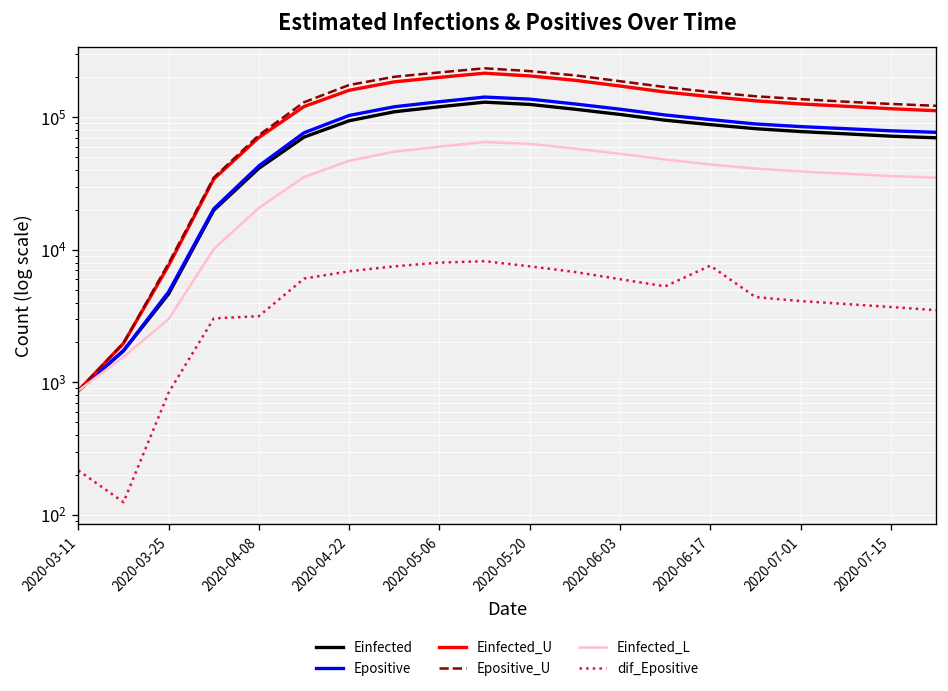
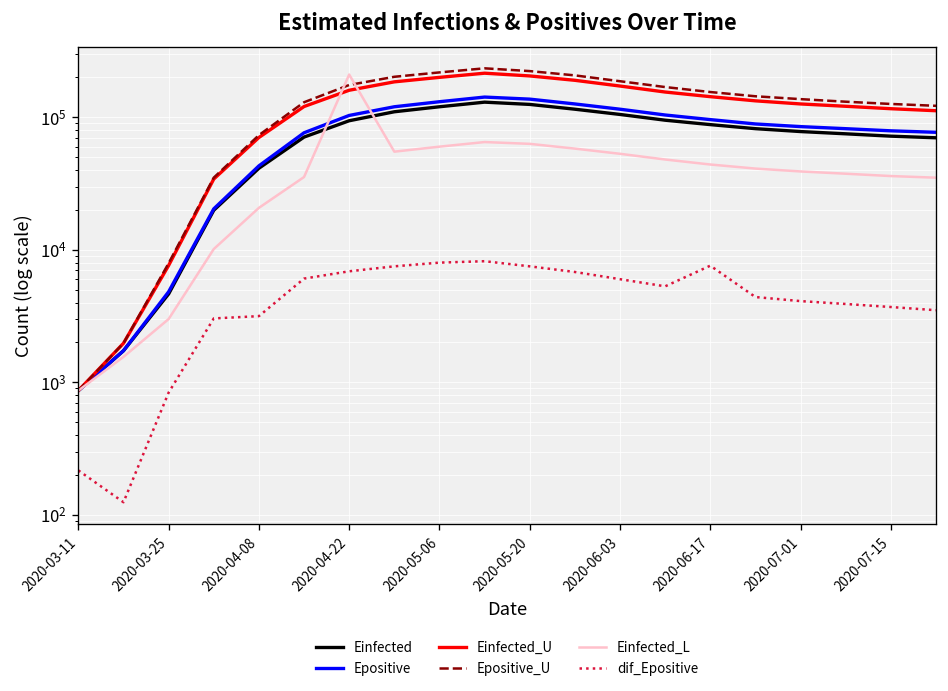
  {
    "Einfected": {
      "2020-04-22": 90000,
      "2020-05-06": 120000,
      "2020-05-20": 130000,
      "2020-06-03": 110000,
      "2020-06-17": 90000,
      "2020-07-01": 80000,
      "2020-07-15": 70000
    },
    "Epositive": {
      "2020-04-22": 100000,
      "2020-05-06": 130000,
      "2020-05-20": 140000,
      "2020-06-03": 120000,
      "2020-06-17": 100000,
      "2020-07-01": 90000,
      "2020-07-15": 80000
    },
    "Einfected_U": {
      "2020-04-22": 160000,
      "2020-05-06": 200000,
      "2020-05-20": 210000,
      "2020-06-03": 170000,
      "2020-06-17": 140000,
      "2020-07-01": 130000,
      "2020-07-15": 120000
    },
    "Epositive_U": {
      "2020-04-22": 180000,
      "2020-05-06": 220000,
      "2020-05-20": 220000,
      "2020-06-03": 190000,
      "2020-06-17": 160000,
      "2020-07-01": 140000,
      "2020-07-15": 130000
    },
    "Einfected_L": {
      "2020-03-25": 3000,
      "2020-04-08": 21000,
-     "2020-04-22": 47000,
+     "2020-04-22": 210000,
      "2020-05-06": 60000,
      "2020-05-20": 60000,
      "2020-06-03": 50000,
      "2020-06-17": 44000,
      "2020-07-01": 39000,
      "2020-07-15": 36000
    },
    "dif_Epositive": {
      "2020-03-11": 220,
      "2020-03-25": 800,
      "2020-04-08": 3200,
      "2020-04-22": 7000,
      "2020-05-06": 8000,
      "2020-05-20": 8000,
      "2020-06-03": 6000,
      "2020-06-17": 8000,
      "2020-07-01": 4100,
      "2020-07-15": 3700
    }
  }
